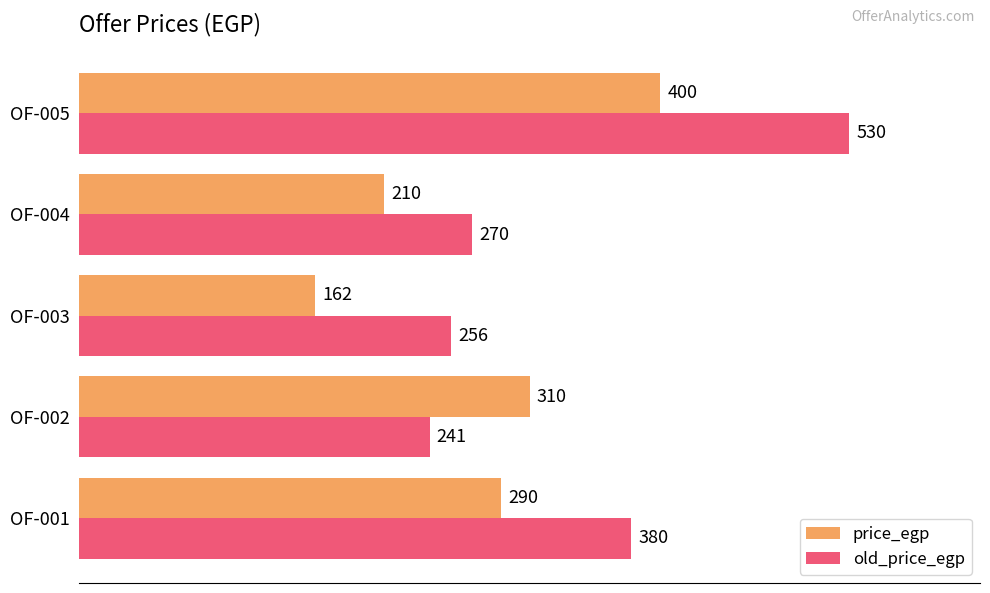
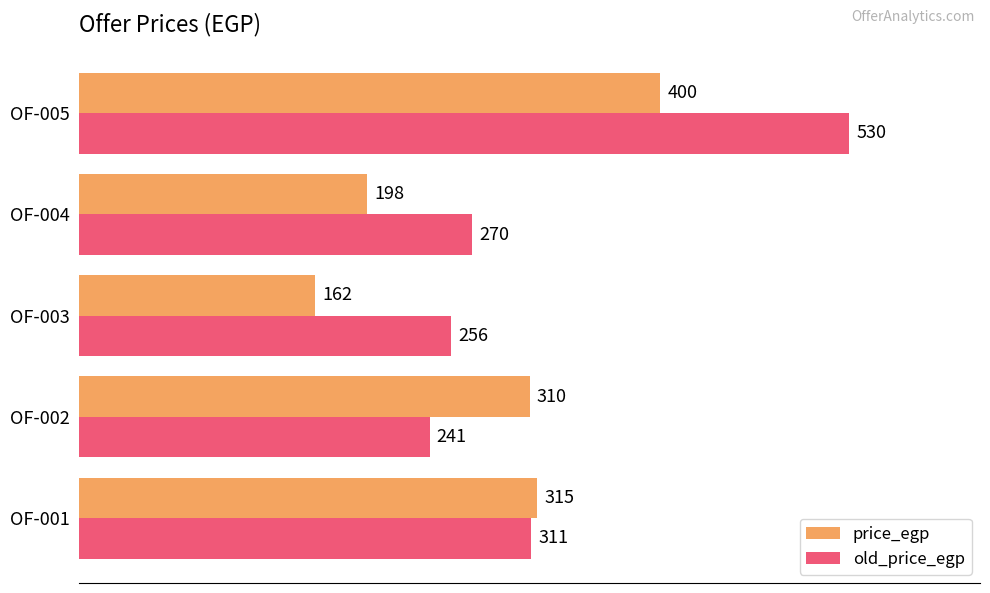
  {
    "price_egp": {
      "OF-005": 400,
-     "OF-004": 210,
+     "OF-004": 198,
      "OF-003": 162,
      "OF-002": 310,
-     "OF-001": 290
+     "OF-001": 315
    },
    "old_price_egp": {
      "OF-005": 530,
      "OF-004": 270,
      "OF-003": 256,
      "OF-002": 241,
-     "OF-001": 380
+     "OF-001": 311
    }
  }
